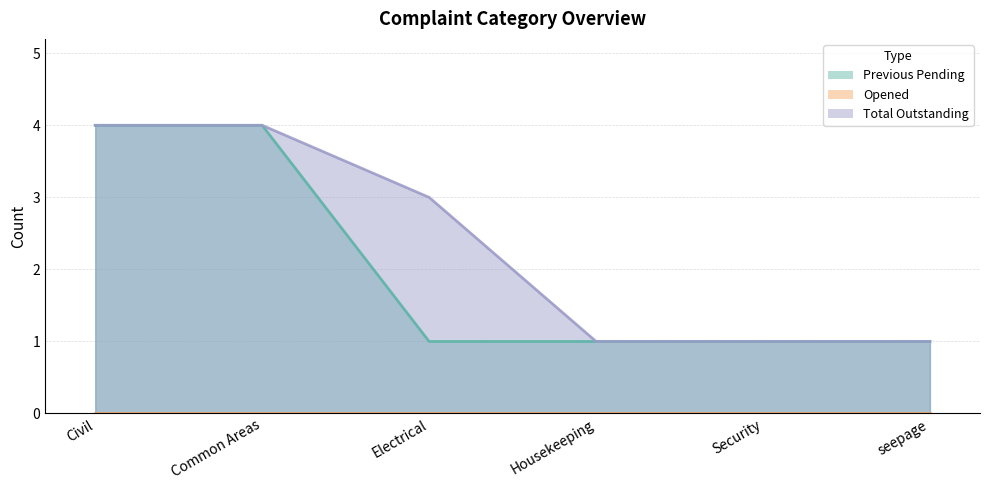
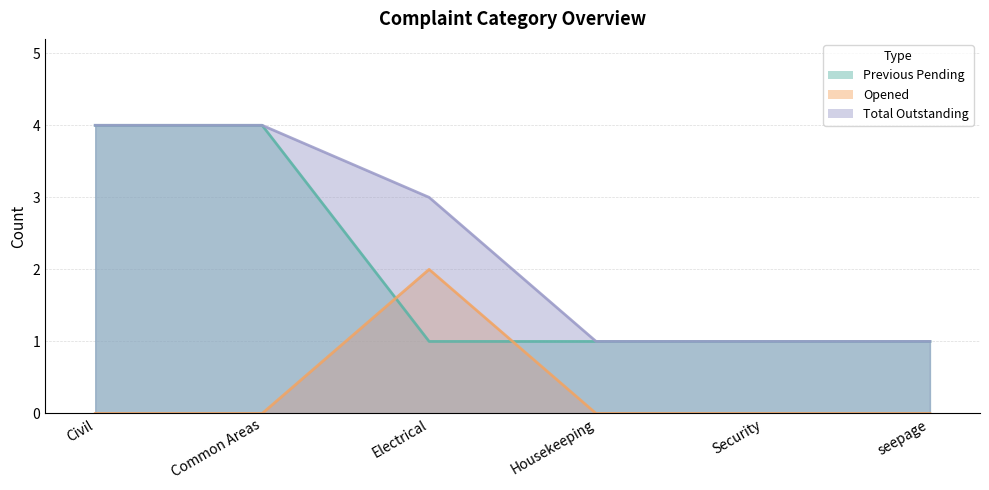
  {
    "Opened": {
      "Civil": 0,
      "Common Areas": 0,
-     "Electrical": 0,
+     "Electrical": 2,
      "Housekeeping": 0,
      "Security": 0,
      "seepage": 0
    }
  }
